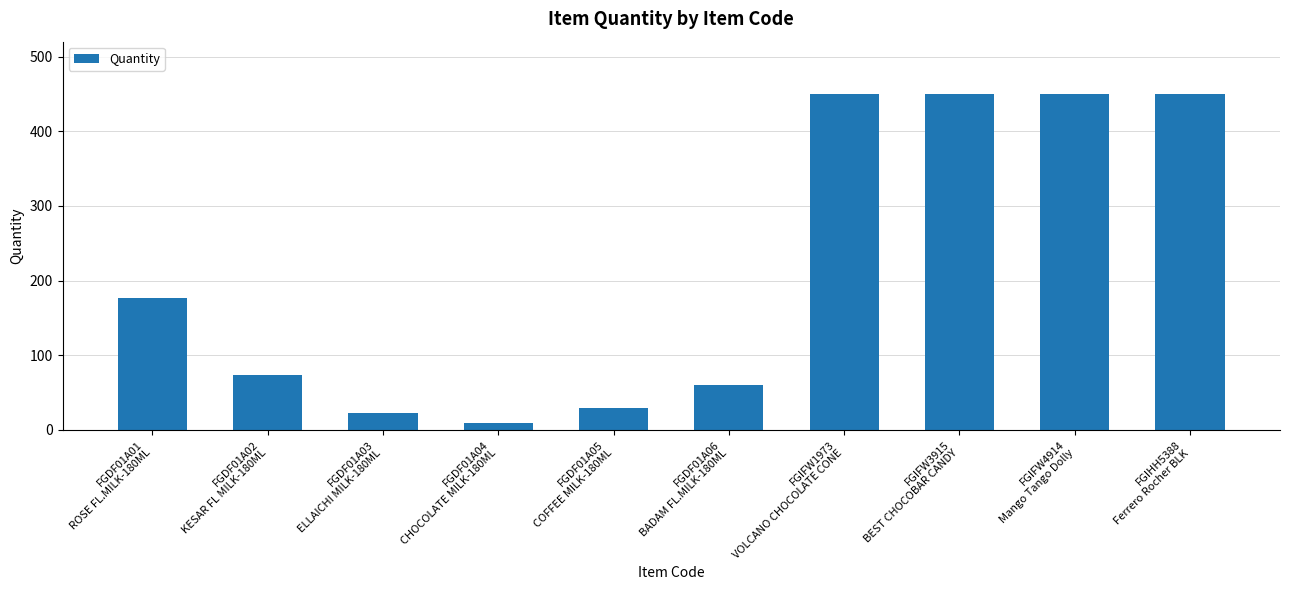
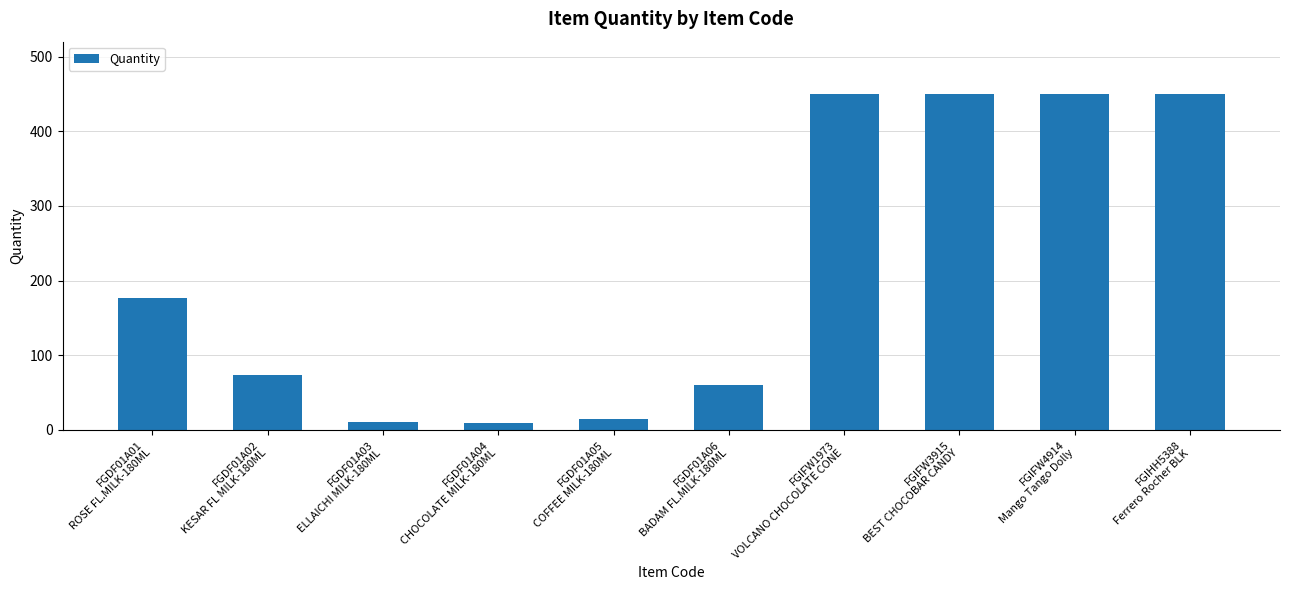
  {
    "FGDF01A01 ROSE FL.MILK-180ML": 180,
    "FGDF01A02 KESAR FL MILK-180ML": 70,
-   "FGDF01A03 ELLAICHI MILK-180ML": 20,
+   "FGDF01A03 ELLAICHI MILK-180ML": 10,
    "FGDF01A04 CHOCOLATE MILK-180ML": 10,
-   "FGDF01A05 COFFEE MILK-180ML": 30,
+   "FGDF01A05 COFFEE MILK-180ML": 10,
    "FGDF01A06 BADAM FL.MILK-180ML": 60,
    "FGIFW1973 VOLCANO CHOCOLATE CONE": 450,
    "FGIFW3915 BEST CHOCOBAR CANDY": 450,
    "FGIFW4914 Mango Tango Dolly": 450,
    "FGIHH5388 Ferrero Rocher BLK": 450
  }
